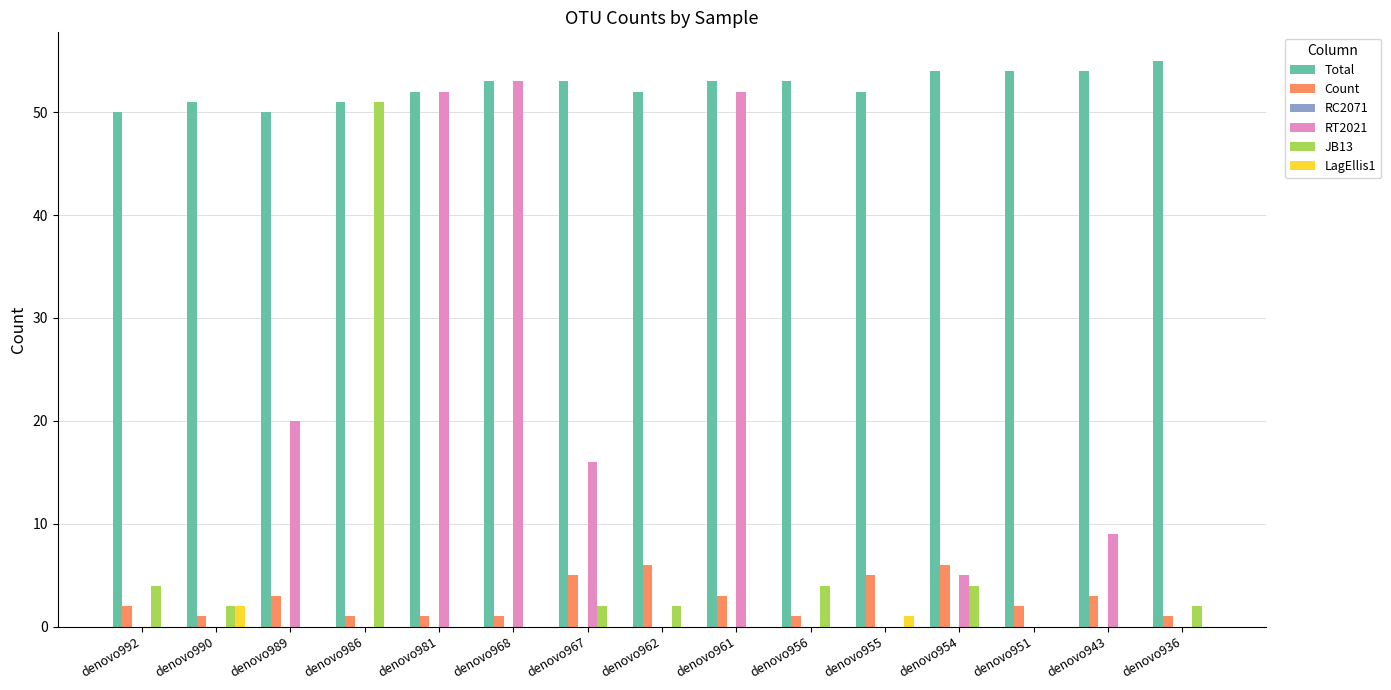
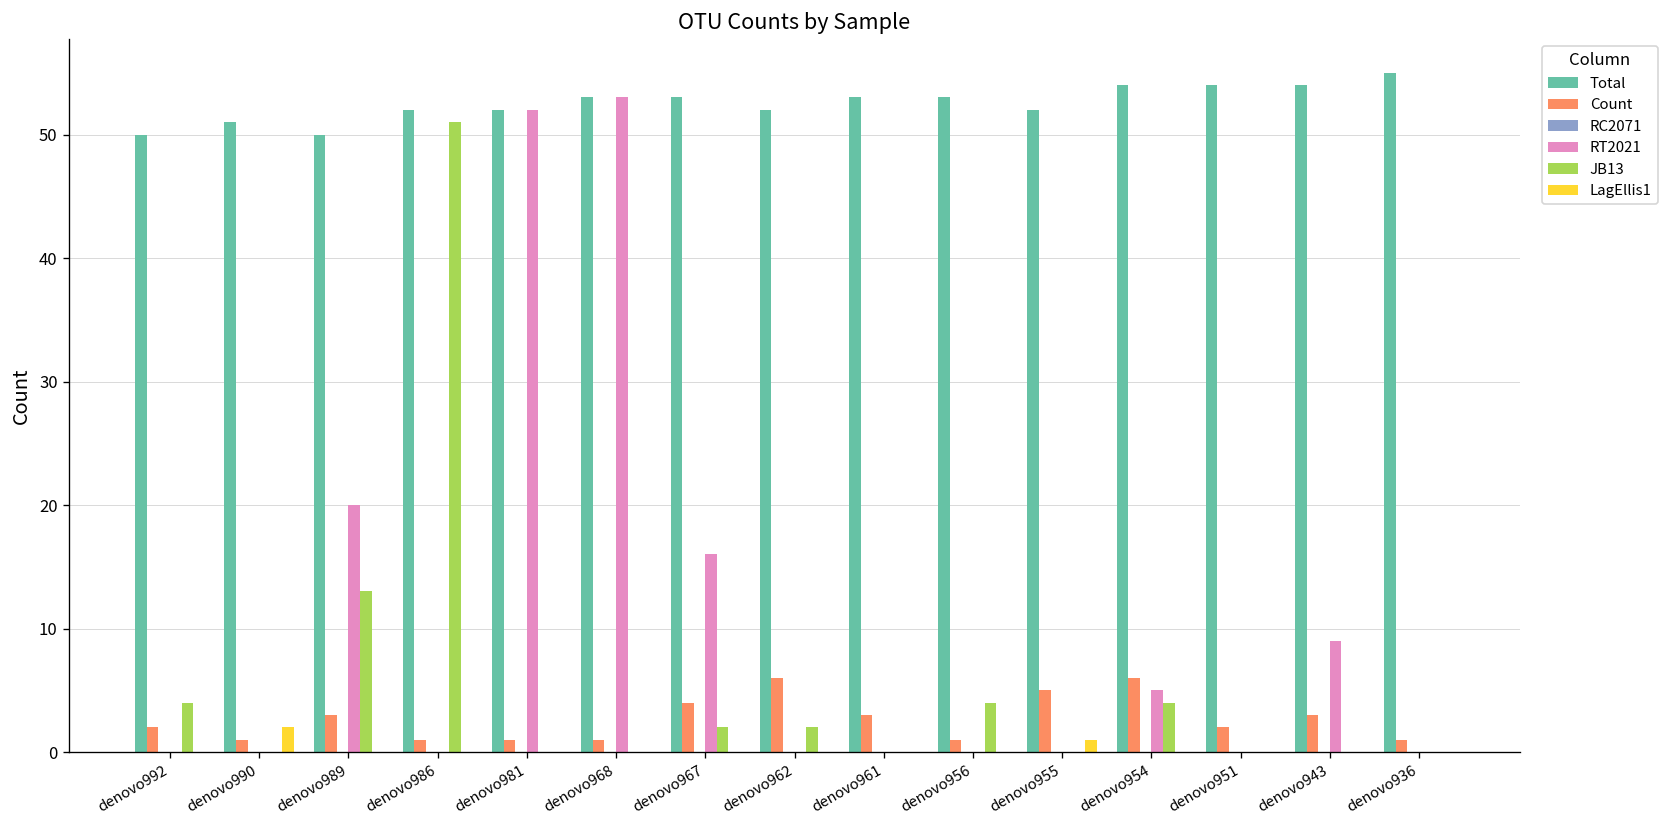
  {
    "Total": {
      "denovo992": 50,
      "denovo990": 51,
      "denovo989": 50,
-     "denovo986": 51,
+     "denovo986": 52,
      "denovo981": 52,
      "denovo968": 53,
      "denovo967": 53,
      "denovo962": 52,
      "denovo961": 53,
      "denovo956": 53,
      "denovo955": 52,
      "denovo954": 54,
      "denovo951": 54,
      "denovo943": 54,
      "denovo936": 55
    },
    "Count": {
      "denovo992": 2,
      "denovo990": 1,
      "denovo989": 3,
      "denovo986": 1,
      "denovo981": 1,
      "denovo968": 1,
-     "denovo967": 5,
+     "denovo967": 4,
      "denovo962": 6,
      "denovo961": 3,
      "denovo956": 1,
      "denovo955": 5,
      "denovo954": 6,
      "denovo951": 2,
      "denovo943": 3,
      "denovo936": 1
    },
    "RC2071": {
      "denovo992": 0,
      "denovo990": 0,
      "denovo989": 0,
      "denovo986": 0,
      "denovo981": 0,
      "denovo968": 0,
      "denovo967": 0,
      "denovo962": 0,
      "denovo961": 0,
      "denovo956": 0,
      "denovo955": 0,
      "denovo954": 0,
      "denovo951": 0,
      "denovo943": 0,
      "denovo936": 0
    },
    "RT2021": {
      "denovo992": 0,
      "denovo990": 0,
      "denovo989": 20,
      "denovo986": 0,
      "denovo981": 52,
      "denovo968": 53,
      "denovo967": 16,
      "denovo962": 0,
-     "denovo961": 52,
+     "denovo961": 0,
      "denovo956": 0,
      "denovo955": 0,
      "denovo954": 5,
      "denovo951": 0,
      "denovo943": 9,
      "denovo936": 0
    },
    "JB13": {
      "denovo992": 4,
-     "denovo990": 2,
-     "denovo989": 0,
+     "denovo990": 0,
+     "denovo989": 13,
      "denovo986": 51,
      "denovo981": 0,
      "denovo968": 0,
      "denovo967": 2,
      "denovo962": 2,
      "denovo961": 0,
      "denovo956": 4,
      "denovo955": 0,
      "denovo954": 4,
      "denovo951": 0,
      "denovo943": 0,
-     "denovo936": 2
+     "denovo936": 0
    },
    "LagEllis1": {
      "denovo992": 0,
      "denovo990": 2,
      "denovo989": 0,
      "denovo986": 0,
      "denovo981": 0,
      "denovo968": 0,
      "denovo967": 0,
      "denovo962": 0,
      "denovo961": 0,
      "denovo956": 0,
      "denovo955": 1,
      "denovo954": 0,
      "denovo951": 0,
      "denovo943": 0,
      "denovo936": 0
    }
  }
